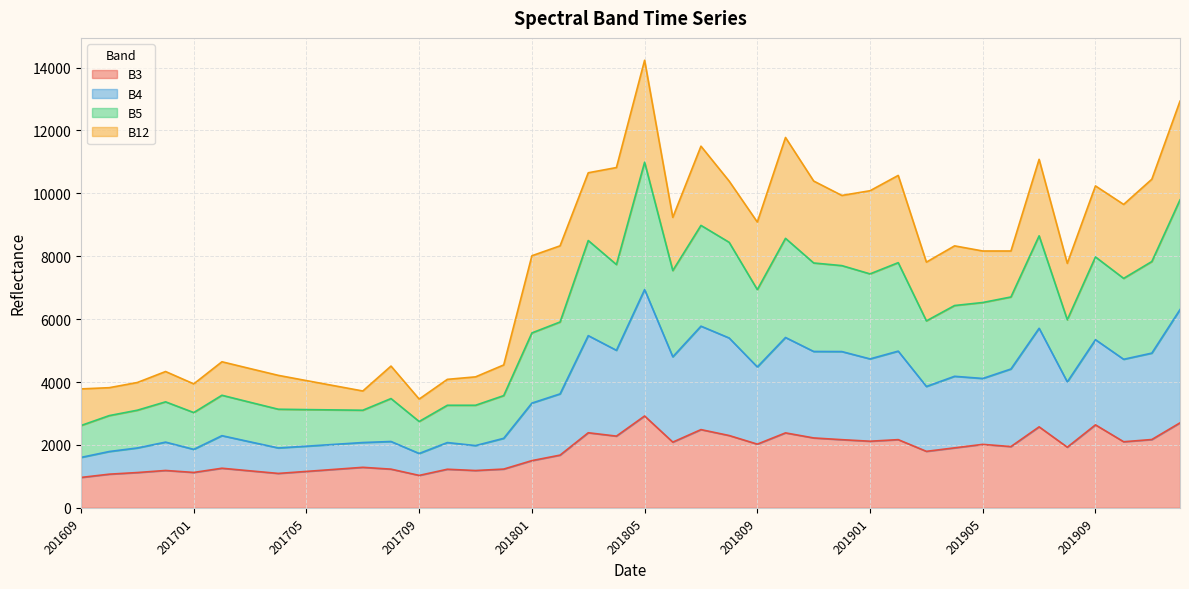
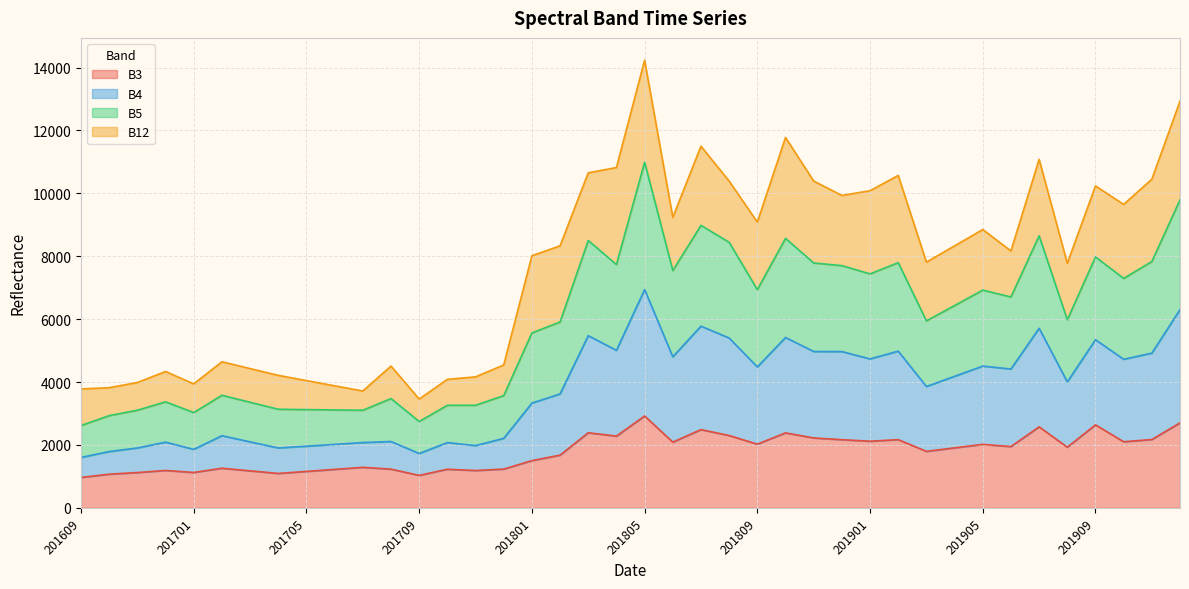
  {
    "B3": {
      "201609": 1000,
      "201701": 1100,
      "201705": 1200,
      "201709": 1000,
      "201801": 1500,
      "201805": 2900,
      "201809": 2000,
      "201901": 2100,
      "201905": 2000,
      "201909": 2600
    },
    "B4": {
      "201609": 600,
      "201701": 700,
      "201705": 800,
      "201709": 700,
      "201801": 1800,
      "201805": 4000,
      "201809": 2500,
      "201901": 2600,
-     "201905": 2100,
+     "201905": 2500,
      "201909": 2700
    },
    "B5": {
      "201609": 1000,
      "201701": 1200,
      "201705": 1200,
      "201709": 1000,
      "201801": 2200,
      "201805": 4000,
      "201809": 2500,
      "201901": 2700,
      "201905": 2400,
      "201909": 2600
    },
    "B12": {
      "201609": 1200,
      "201701": 900,
      "201705": 900,
      "201709": 700,
      "201801": 2500,
      "201805": 3200,
      "201809": 2100,
      "201901": 2600,
-     "201905": 1600,
+     "201905": 1900,
      "201909": 2300
    }
  }
